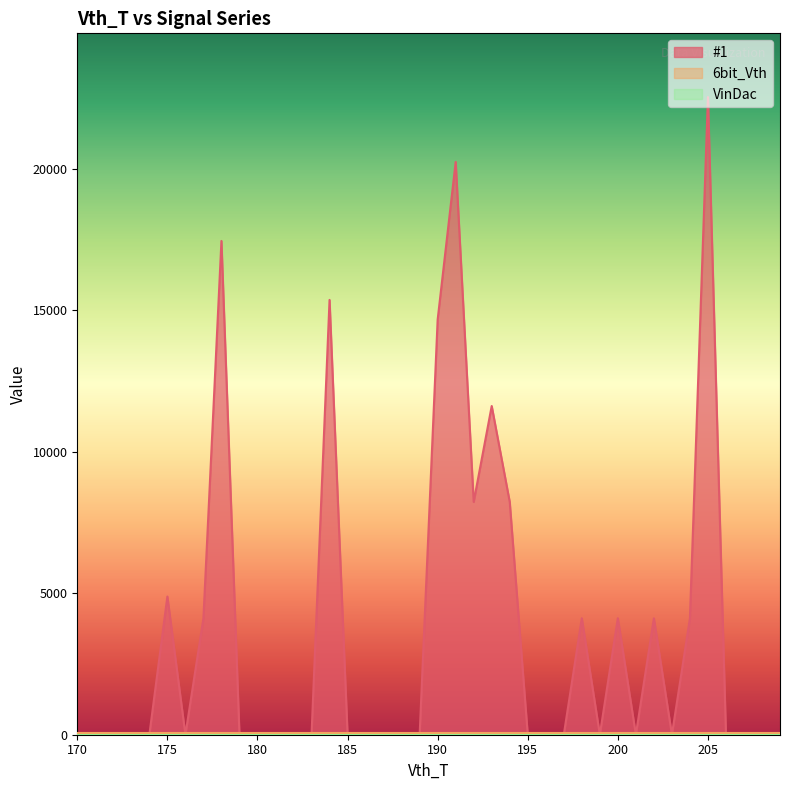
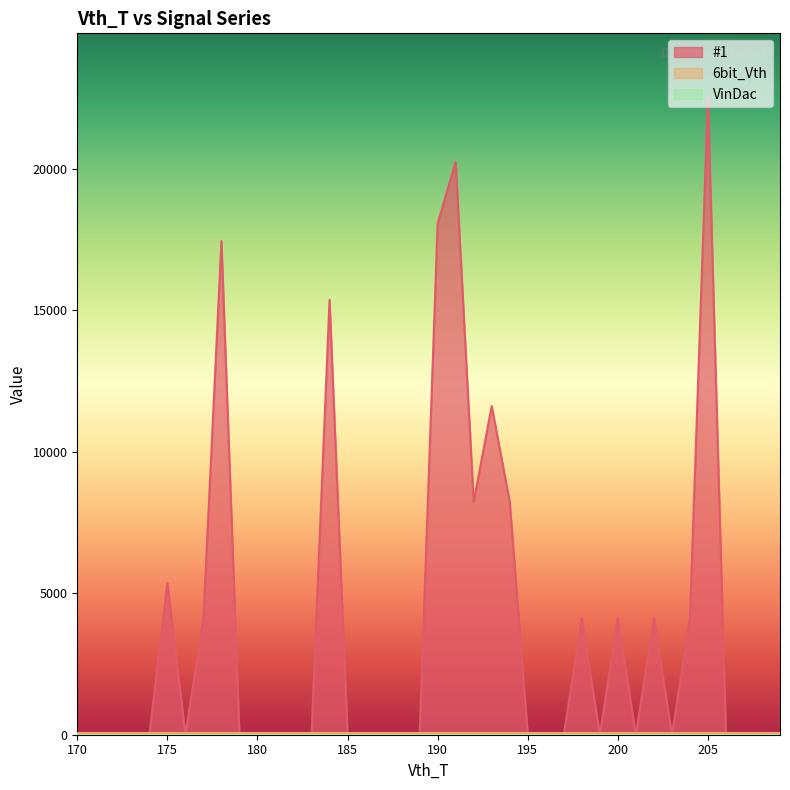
  {
    "#1": {
-     "175": 4900,
-     "190": 14700,
+     "175": 5400,
+     "190": 18100,
      "200": 4100
    }
  }
